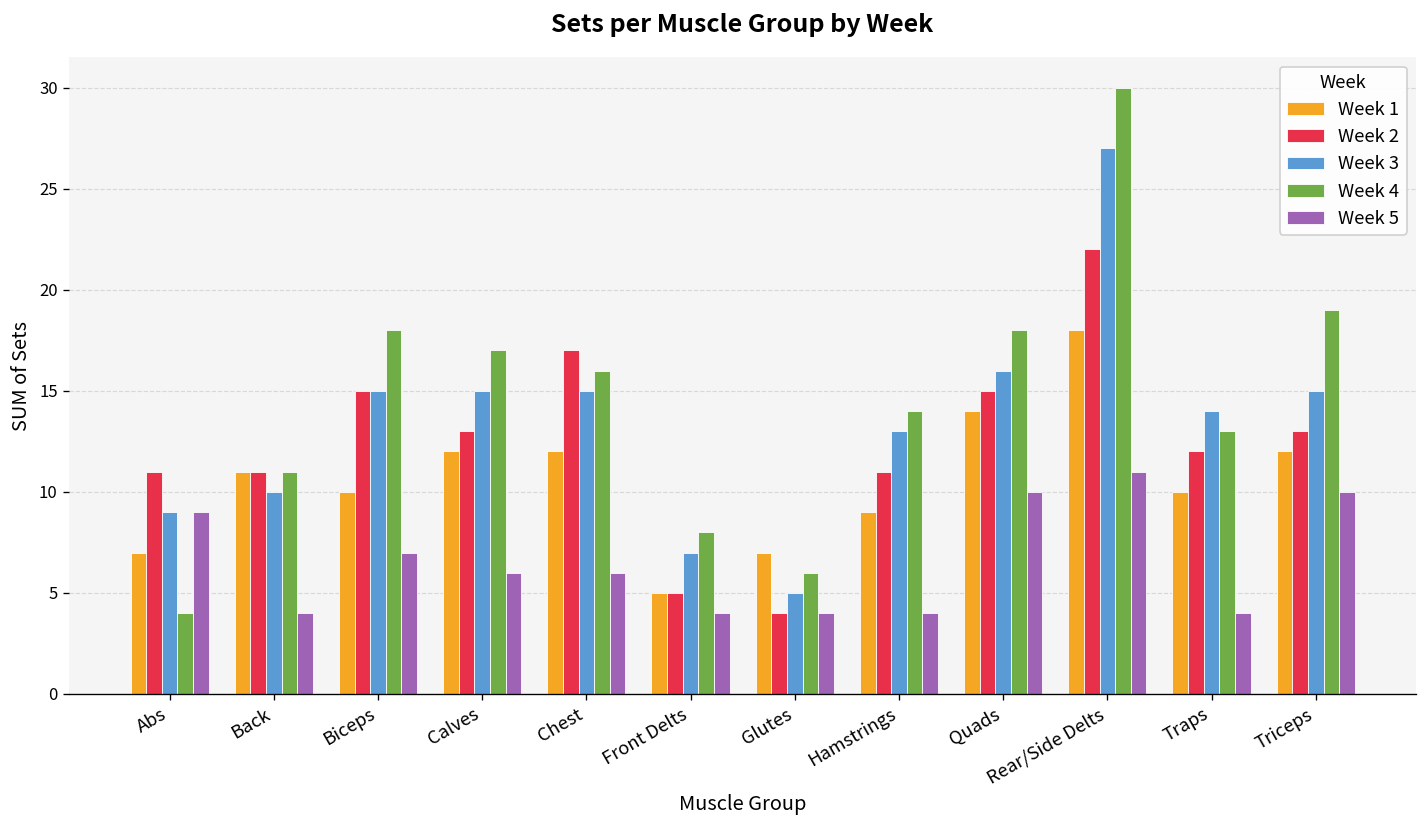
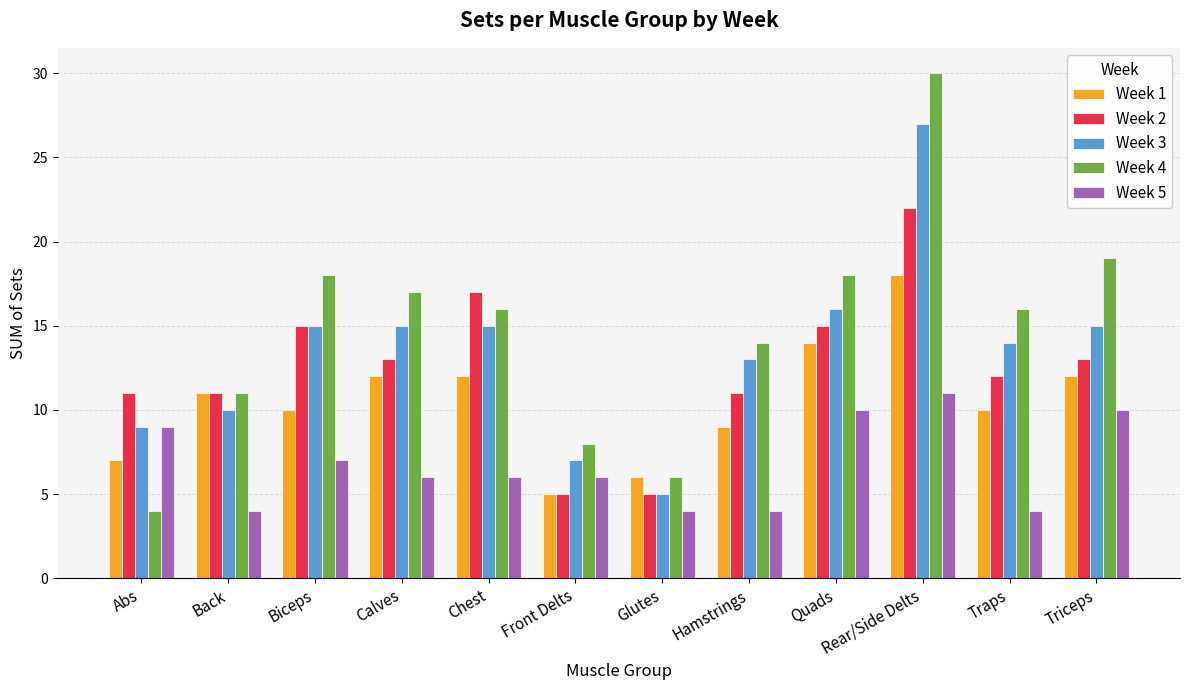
  {
    "Week 1": {
      "Abs": 7,
      "Back": 11,
      "Biceps": 10,
      "Calves": 12,
      "Chest": 12,
      "Front Delts": 5,
-     "Glutes": 7,
+     "Glutes": 6,
      "Hamstrings": 9,
      "Quads": 14,
      "Rear/Side Delts": 18,
      "Traps": 10,
      "Triceps": 12
    },
    "Week 2": {
      "Abs": 11,
      "Back": 11,
      "Biceps": 15,
      "Calves": 13,
      "Chest": 17,
      "Front Delts": 5,
-     "Glutes": 4,
+     "Glutes": 5,
      "Hamstrings": 11,
      "Quads": 15,
      "Rear/Side Delts": 22,
      "Traps": 12,
      "Triceps": 13
    },
    "Week 3": {
      "Abs": 9,
      "Back": 10,
      "Biceps": 15,
      "Calves": 15,
      "Chest": 15,
      "Front Delts": 7,
      "Glutes": 5,
      "Hamstrings": 13,
      "Quads": 16,
      "Rear/Side Delts": 27,
      "Traps": 14,
      "Triceps": 15
    },
    "Week 4": {
      "Abs": 4,
      "Back": 11,
      "Biceps": 18,
      "Calves": 17,
      "Chest": 16,
      "Front Delts": 8,
      "Glutes": 6,
      "Hamstrings": 14,
      "Quads": 18,
      "Rear/Side Delts": 30,
-     "Traps": 13,
+     "Traps": 16,
      "Triceps": 19
    },
    "Week 5": {
      "Abs": 9,
      "Back": 4,
      "Biceps": 7,
      "Calves": 6,
      "Chest": 6,
-     "Front Delts": 4,
+     "Front Delts": 6,
      "Glutes": 4,
      "Hamstrings": 4,
      "Quads": 10,
      "Rear/Side Delts": 11,
      "Traps": 4,
      "Triceps": 10
    }
  }
